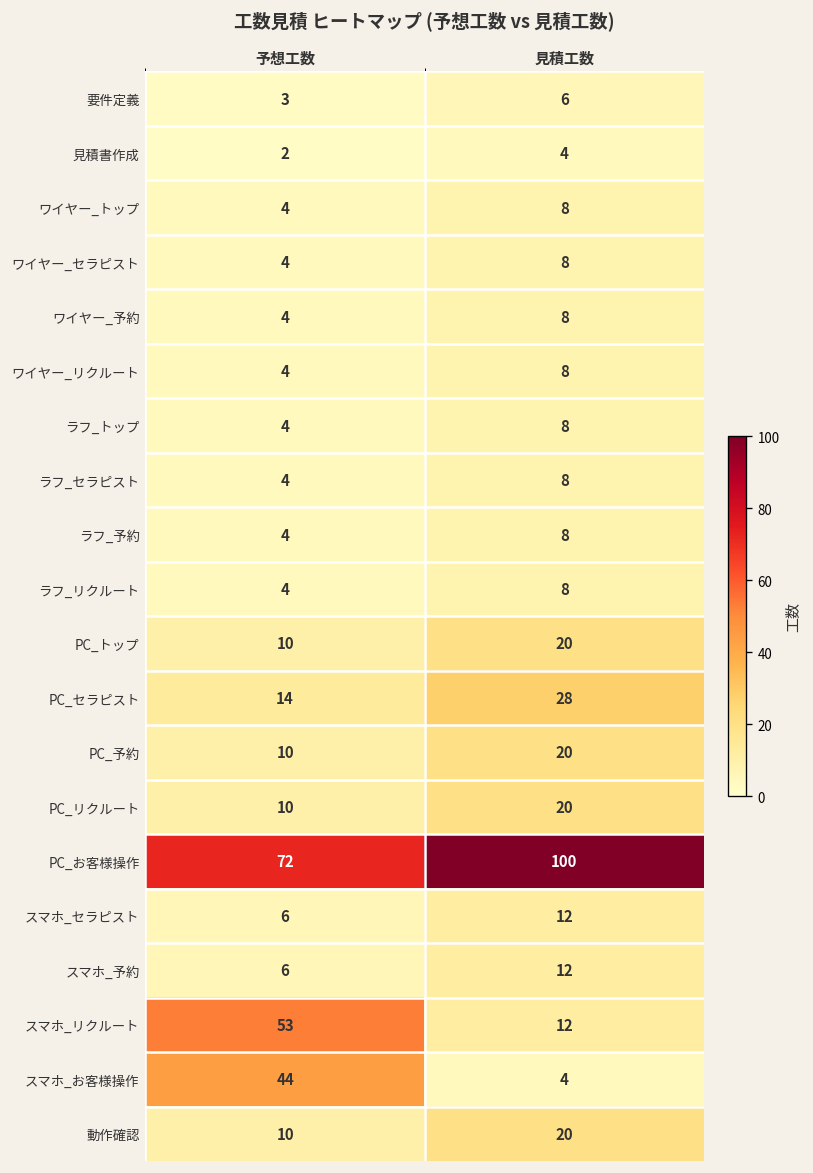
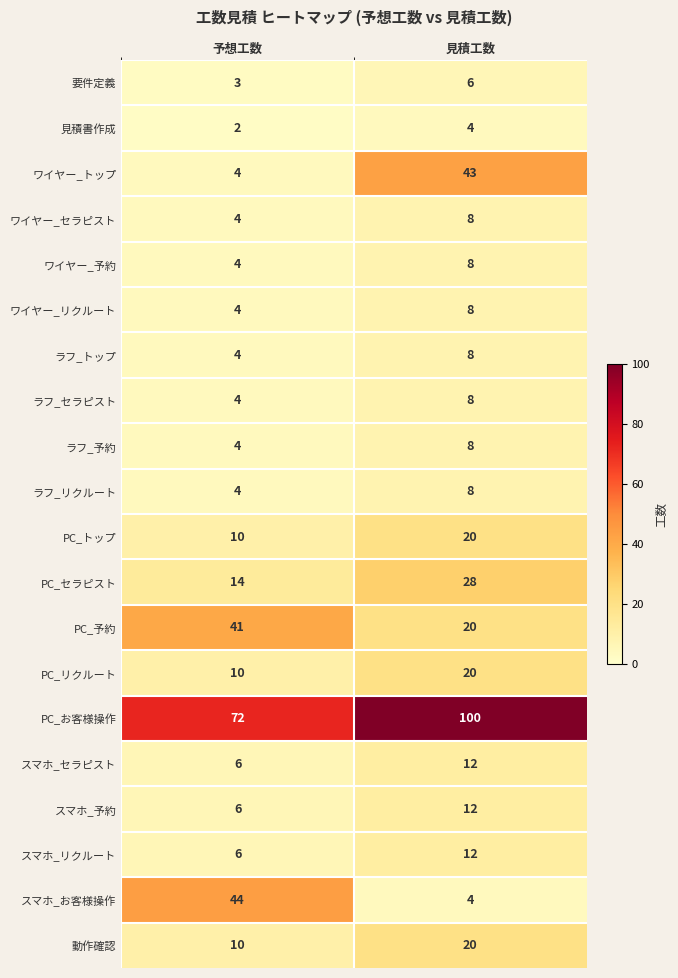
  {
    "要件定義": {
      "予想工数": 3,
      "見積工数": 6
    },
    "見積書作成": {
      "予想工数": 2,
      "見積工数": 4
    },
    "ワイヤー_トップ": {
      "予想工数": 4,
-     "見積工数": 8
+     "見積工数": 43
    },
    "ワイヤー_セラピスト": {
      "予想工数": 4,
      "見積工数": 8
    },
    "ワイヤー_予約": {
      "予想工数": 4,
      "見積工数": 8
    },
    "ワイヤー_リクルート": {
      "予想工数": 4,
      "見積工数": 8
    },
    "ラフ_トップ": {
      "予想工数": 4,
      "見積工数": 8
    },
    "ラフ_セラピスト": {
      "予想工数": 4,
      "見積工数": 8
    },
    "ラフ_予約": {
      "予想工数": 4,
      "見積工数": 8
    },
    "ラフ_リクルート": {
      "予想工数": 4,
      "見積工数": 8
    },
    "PC_トップ": {
      "予想工数": 10,
      "見積工数": 20
    },
    "PC_セラピスト": {
      "予想工数": 14,
      "見積工数": 28
    },
    "PC_予約": {
-     "予想工数": 10,
+     "予想工数": 41,
      "見積工数": 20
    },
    "PC_リクルート": {
      "予想工数": 10,
      "見積工数": 20
    },
    "PC_お客様操作": {
      "予想工数": 72,
      "見積工数": 100
    },
    "スマホ_セラピスト": {
      "予想工数": 6,
      "見積工数": 12
    },
    "スマホ_予約": {
      "予想工数": 6,
      "見積工数": 12
    },
    "スマホ_リクルート": {
-     "予想工数": 53,
+     "予想工数": 6,
      "見積工数": 12
    },
    "スマホ_お客様操作": {
      "予想工数": 44,
      "見積工数": 4
    },
    "動作確認": {
      "予想工数": 10,
      "見積工数": 20
    }
  }
